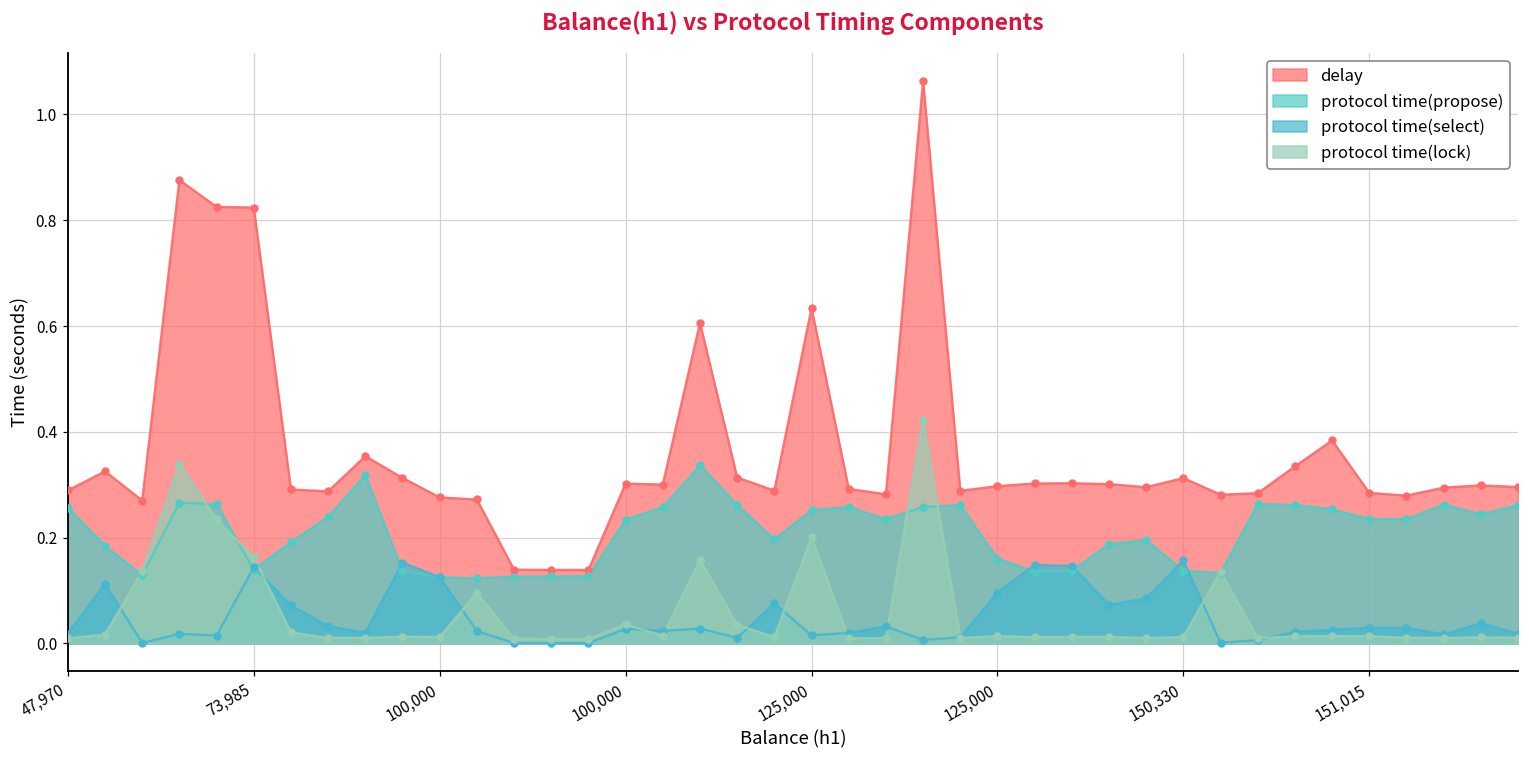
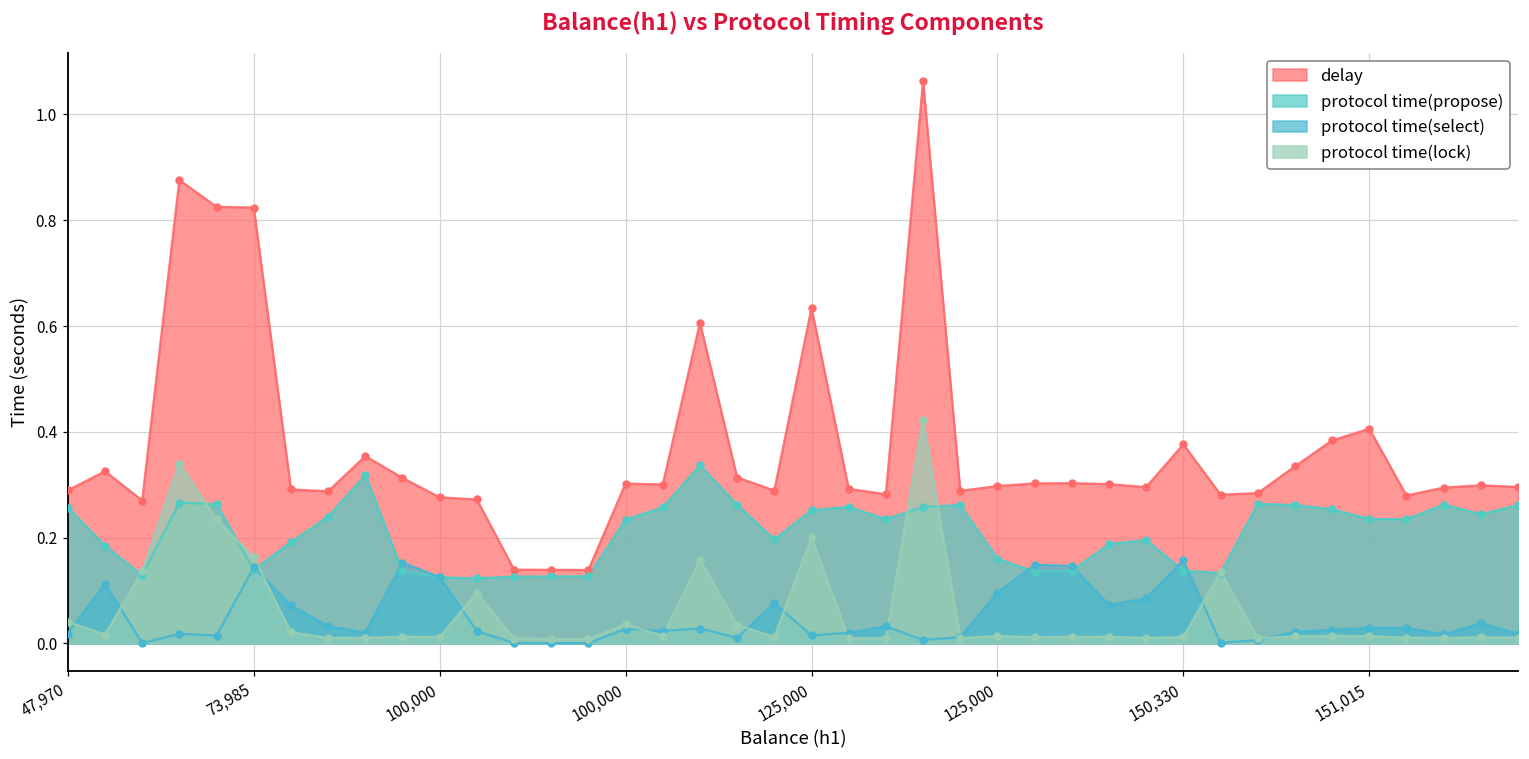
  {
    "delay": {
      "47,970": 0.29,
      "73,985": 0.82,
-     "150,330": 0.31,
-     "151,015": 0.28
+     "150,330": 0.38,
+     "151,015": 0.41
    },
    "protocol time(lock)": {
-     "47,970": 0.01,
+     "47,970": 0.04,
      "73,985": 0.16,
      "150,330": 0.01,
      "151,015": 0.01
    }
  }
